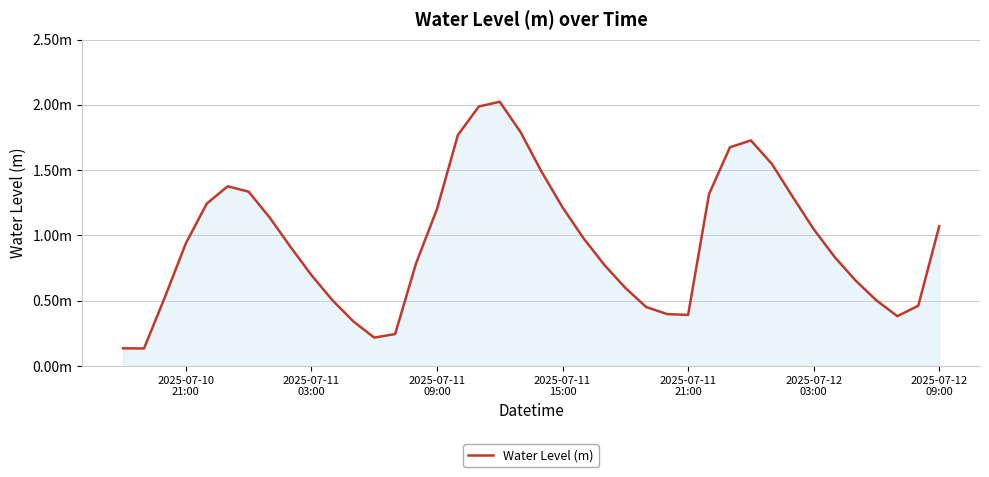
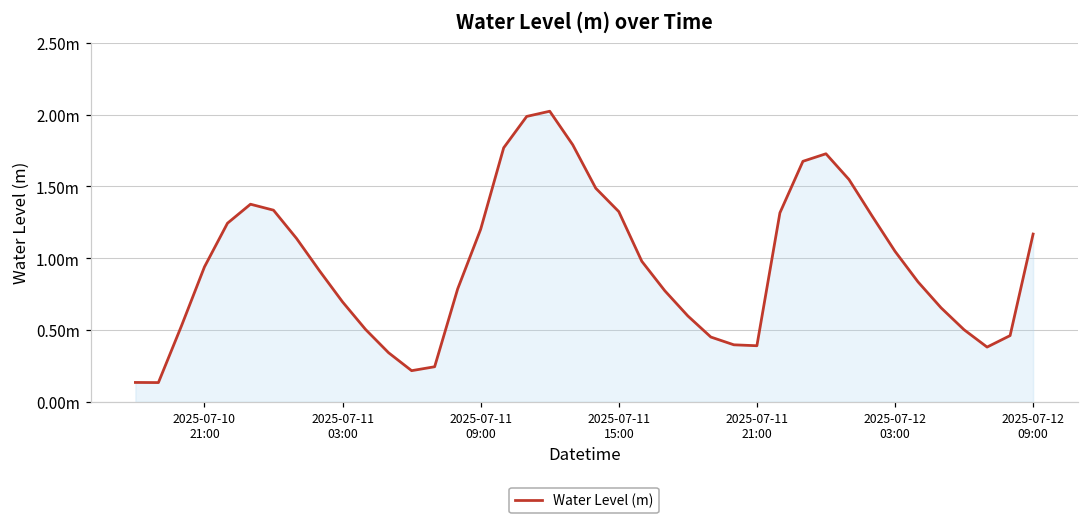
  {
    "2025-07-10 21:00": "0.94m",
    "2025-07-11 03:00": "0.70m",
    "2025-07-11 09:00": "1.20m",
-   "2025-07-11 15:00": "1.22m",
+   "2025-07-11 15:00": "1.32m",
    "2025-07-11 21:00": "0.39m",
    "2025-07-12 03:00": "1.05m",
-   "2025-07-12 09:00": "1.07m"
+   "2025-07-12 09:00": "1.17m"
  }
